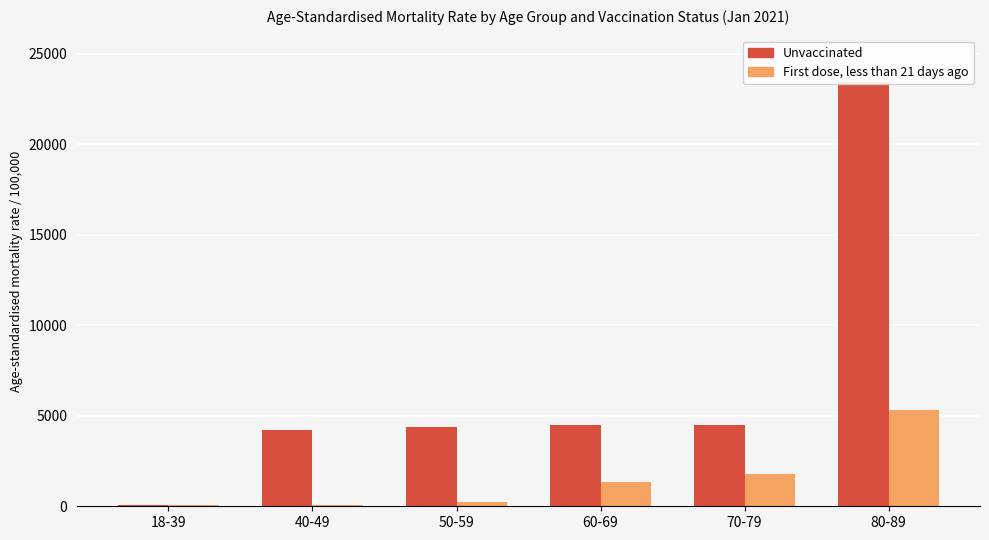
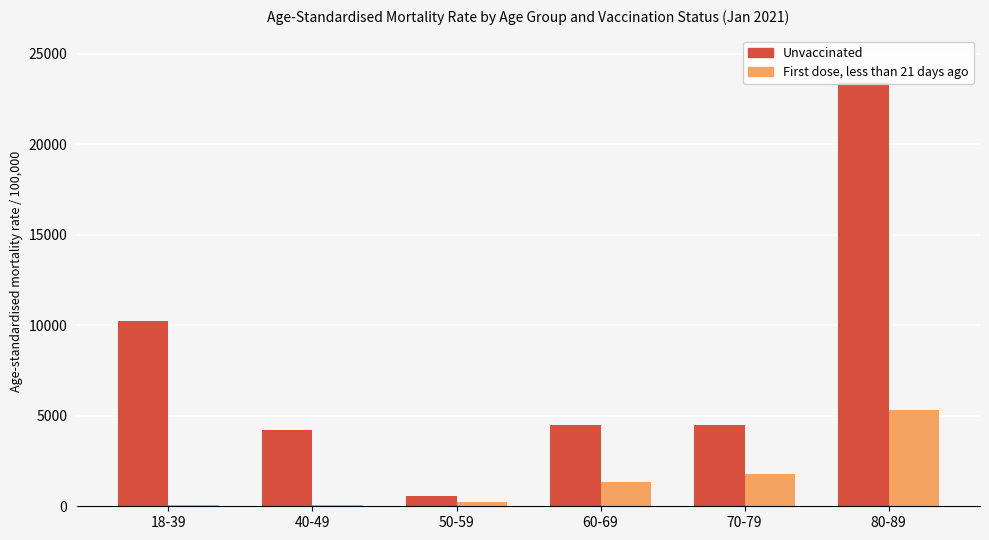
  {
    "Unvaccinated": {
-     "18-39": 100,
+     "18-39": 10200,
      "40-49": 4200,
-     "50-59": 4400,
+     "50-59": 600,
      "60-69": 4500,
      "70-79": 4500
    },
    "First dose, less than 21 days ago": {
      "50-59": 200,
      "60-69": 1300,
      "70-79": 1800,
      "80-89": 5300
    }
  }
